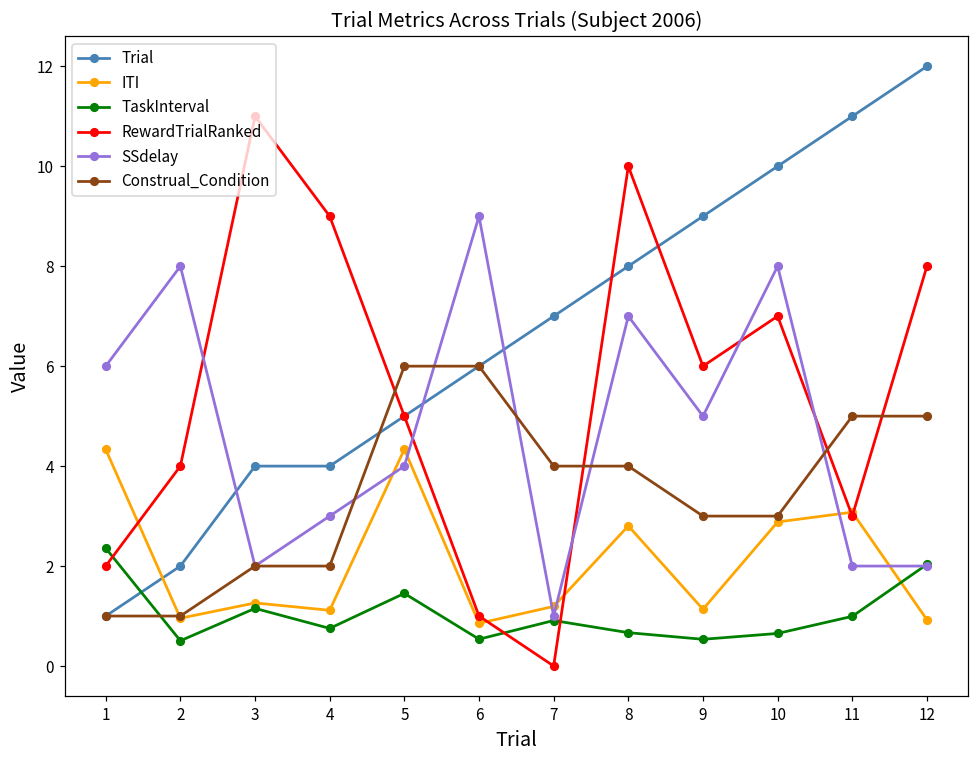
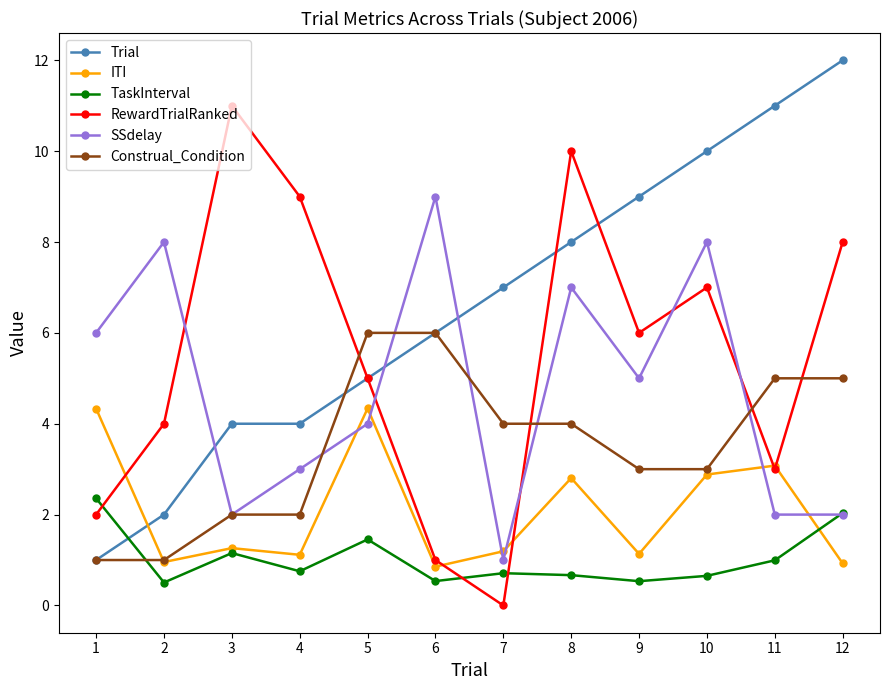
  {
    "Trial": {
      "2": 2.0,
      "3": 4.0,
      "4": 4.0,
      "7": 7.0,
      "8": 8.0,
      "9": 9.0,
      "10": 10.0,
      "11": 11.0,
      "12": 12.0
    },
    "ITI": {
      "1": 4.3,
      "3": 1.3,
      "4": 1.1,
      "5": 4.3,
      "6": 0.9,
      "7": 1.2,
      "8": 2.8,
      "9": 1.1,
      "10": 2.9,
      "11": 3.1,
      "12": 0.9
    },
    "TaskInterval": {
      "1": 2.4,
      "2": 0.5,
      "3": 1.2,
      "4": 0.8,
      "5": 1.5,
      "6": 0.5,
-     "7": 0.9,
+     "7": 0.7,
      "8": 0.7,
      "9": 0.5,
      "10": 0.7,
      "11": 1.0
    },
    "RewardTrialRanked": {
      "1": 2.0,
      "2": 4.0,
      "4": 9.0,
      "6": 1.0,
      "7": 0.0,
      "8": 10.0,
      "9": 6.0,
      "10": 7.0,
      "11": 3.0,
      "12": 8.0
    },
    "SSdelay": {
      "1": 6.0,
      "2": 8.0,
      "4": 3.0,
      "5": 4.0,
      "6": 9.0,
      "7": 1.0,
      "8": 7.0,
      "9": 5.0,
      "10": 8.0,
      "11": 2.0
    },
    "Construal_Condition": {
      "4": 2.0,
      "5": 6.0,
      "7": 4.0,
      "8": 4.0,
      "9": 3.0,
      "10": 3.0,
      "11": 5.0,
      "12": 5.0
    }
  }
